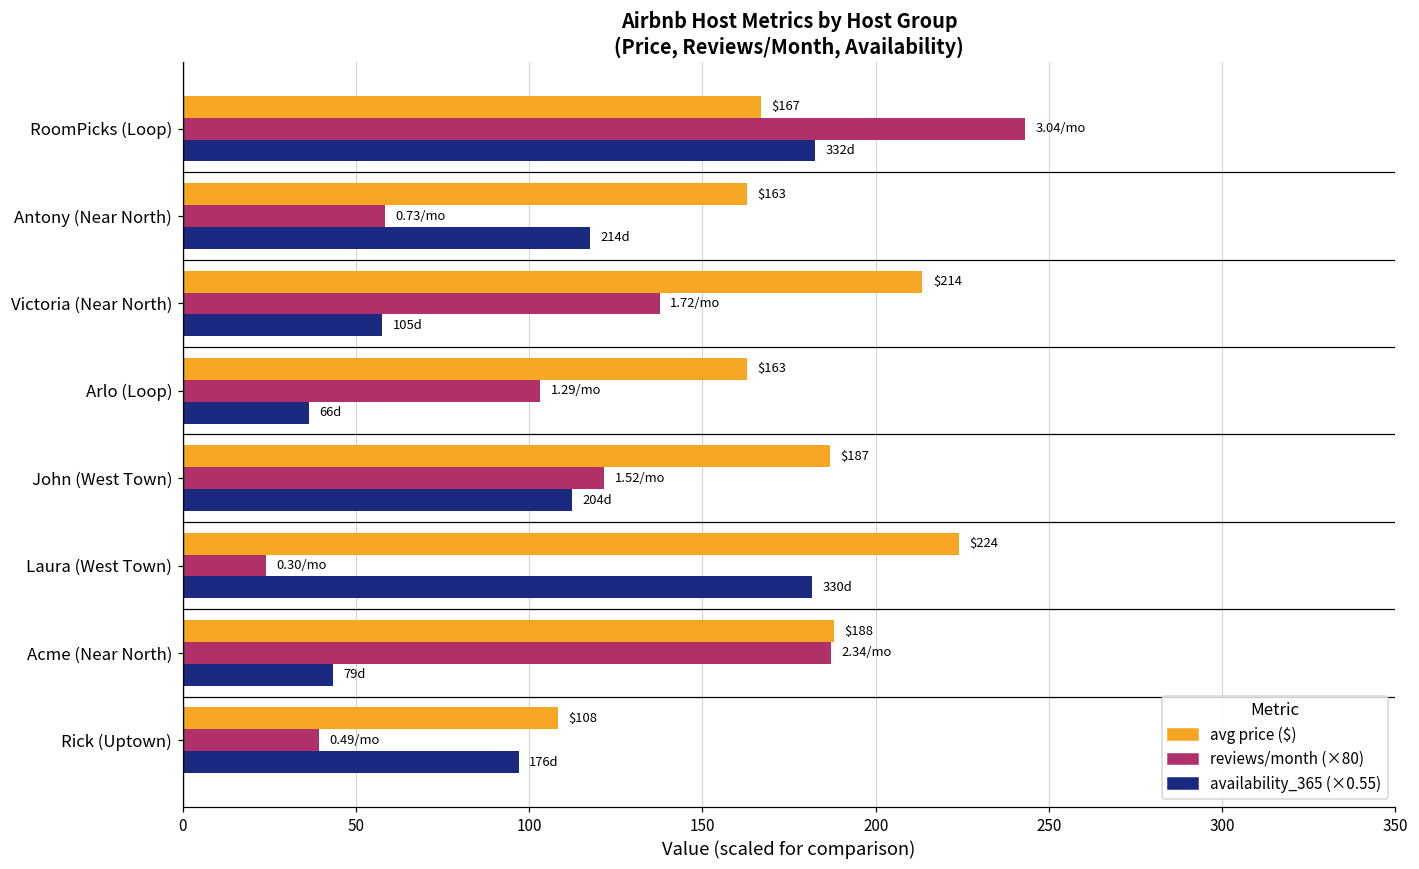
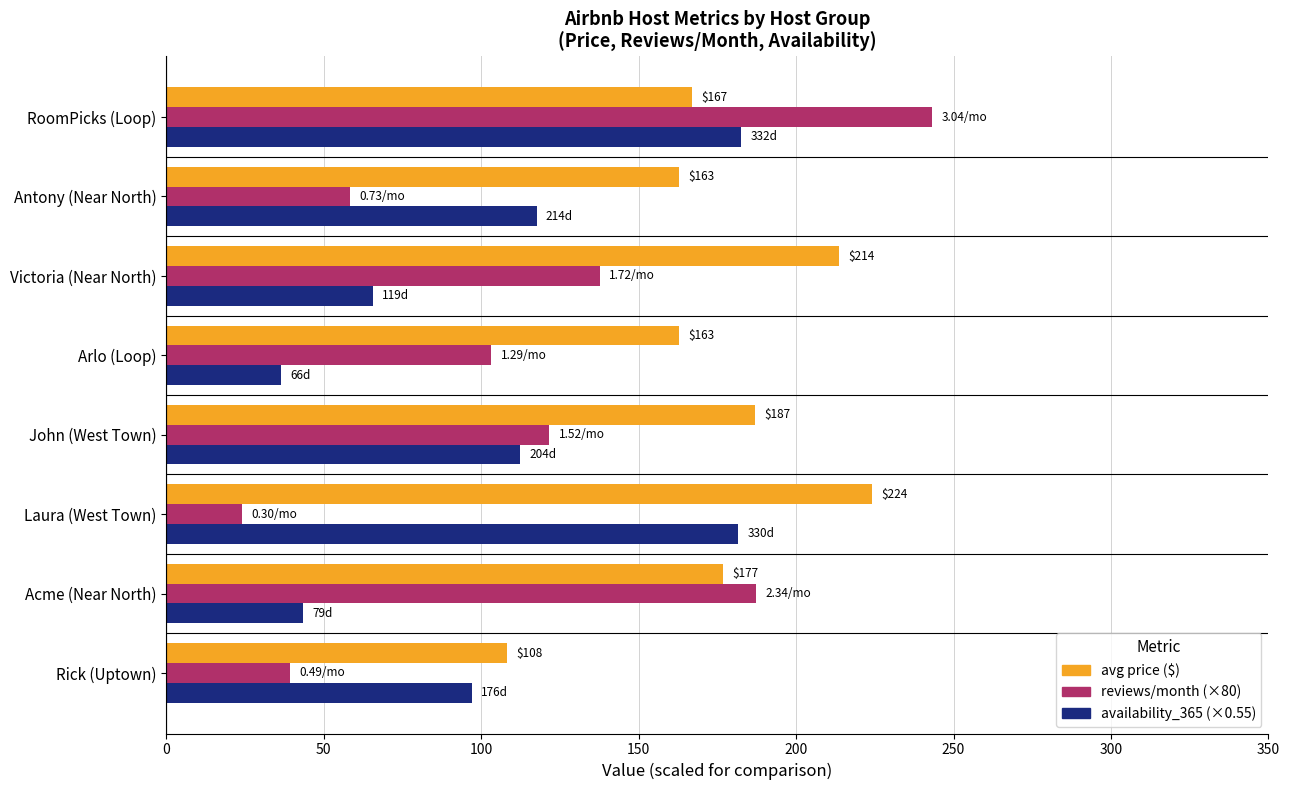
  {
    "avg price ($)": {
      "RoomPicks (Loop)": "$167",
      "Antony (Near North)": "$163",
      "Victoria (Near North)": "$214",
      "Arlo (Loop)": "$163",
      "John (West Town)": "$187",
      "Laura (West Town)": "$224",
-     "Acme (Near North)": "$188",
+     "Acme (Near North)": "$177",
      "Rick (Uptown)": "$108"
    },
    "availability_365 (×0.55)": {
-     "Victoria (Near North)": "105d"
+     "Victoria (Near North)": "119d"
    }
  }
